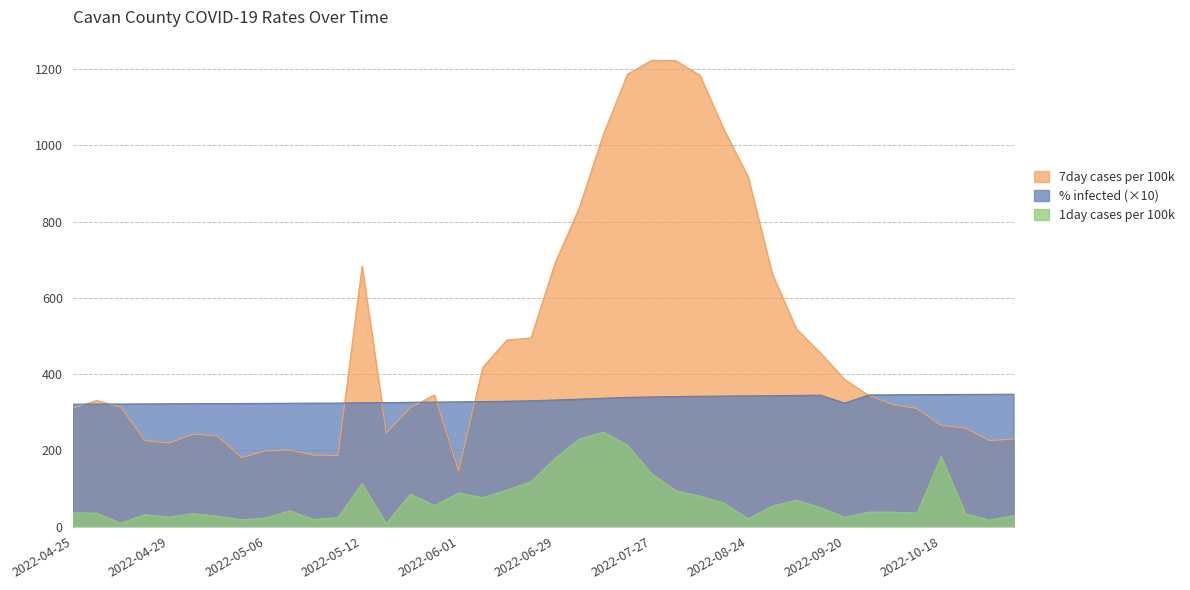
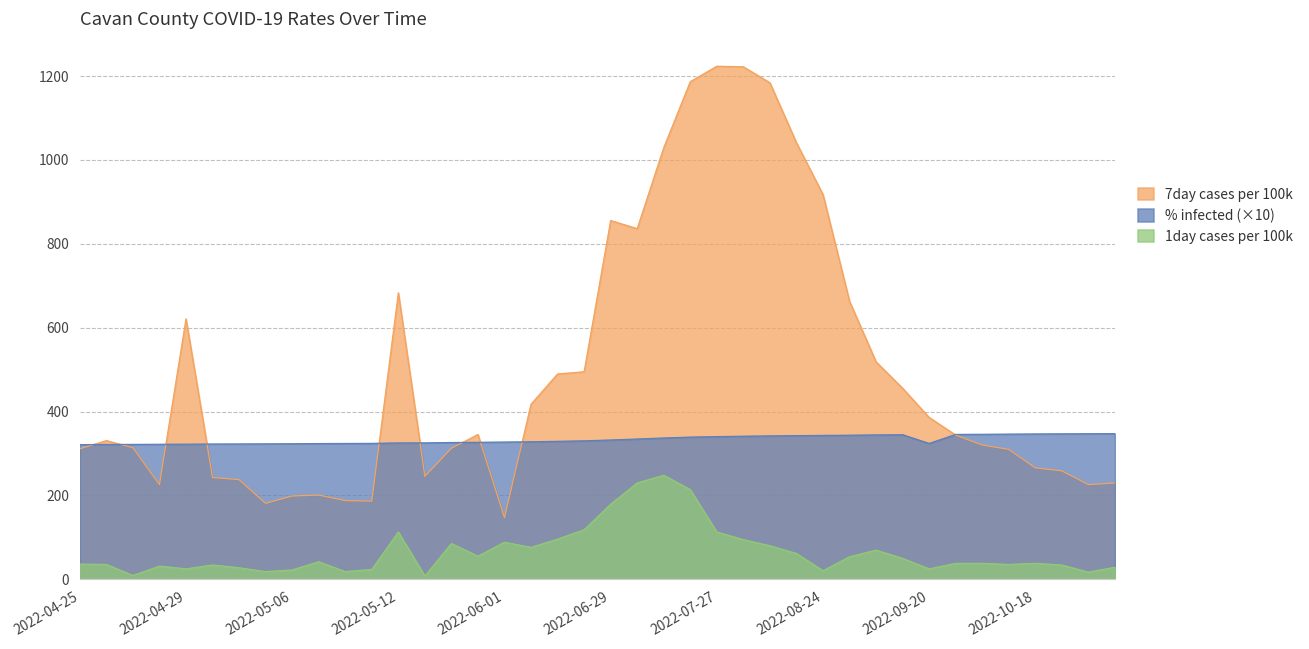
  {
    "7day cases per 100k": {
      "2022-04-25": 310,
-     "2022-04-29": 220,
+     "2022-04-29": 620,
      "2022-05-06": 200,
      "2022-05-12": 680,
      "2022-06-01": 150,
-     "2022-06-29": 690,
+     "2022-06-29": 860,
      "2022-07-27": 1220,
      "2022-08-24": 920,
      "2022-09-20": 390,
      "2022-10-18": 270
    },
    "% infected (×10)": {
      "2022-04-25": 320,
      "2022-04-29": 320,
      "2022-05-06": 320,
      "2022-05-12": 330,
      "2022-06-01": 330,
      "2022-06-29": 330,
      "2022-07-27": 340,
      "2022-08-24": 340,
      "2022-09-20": 320,
      "2022-10-18": 350
    },
    "1day cases per 100k": {
      "2022-04-25": 40,
      "2022-04-29": 20,
      "2022-05-06": 20,
      "2022-05-12": 110,
      "2022-06-01": 90,
      "2022-06-29": 180,
-     "2022-07-27": 140,
+     "2022-07-27": 110,
      "2022-08-24": 20,
      "2022-09-20": 20,
-     "2022-10-18": 180
+     "2022-10-18": 40
    }
  }
